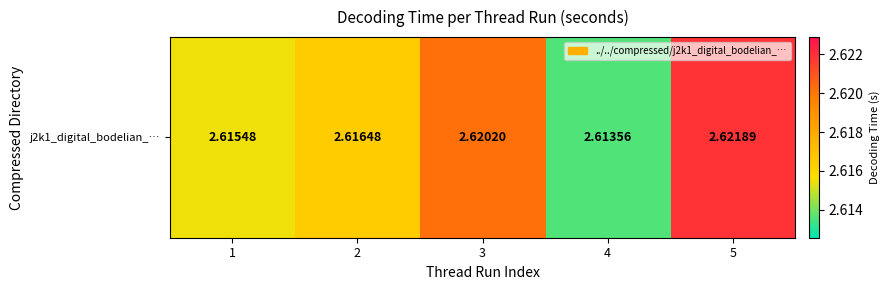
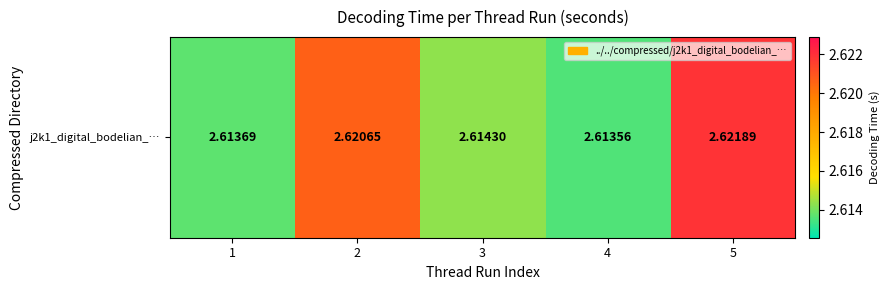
  {
    "j2k1_digital_bodelian_…": {
-     "1": 2.61548,
-     "2": 2.61648,
-     "3": 2.62020,
+     "1": 2.61369,
+     "2": 2.62065,
+     "3": 2.61430,
      "4": 2.61356,
      "5": 2.62189
    }
  }
